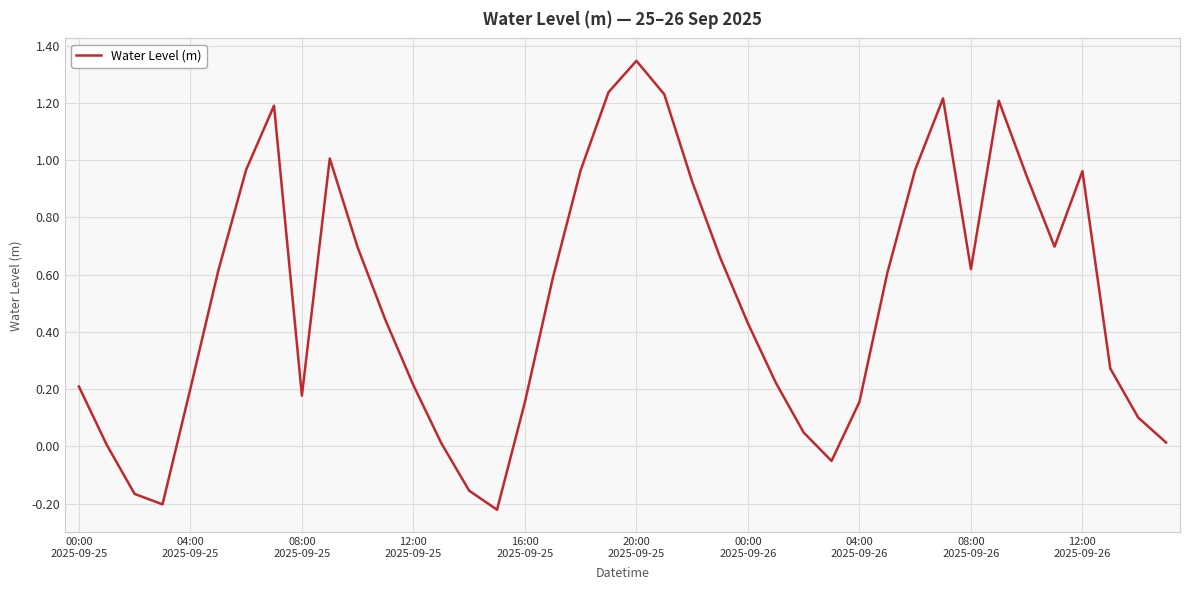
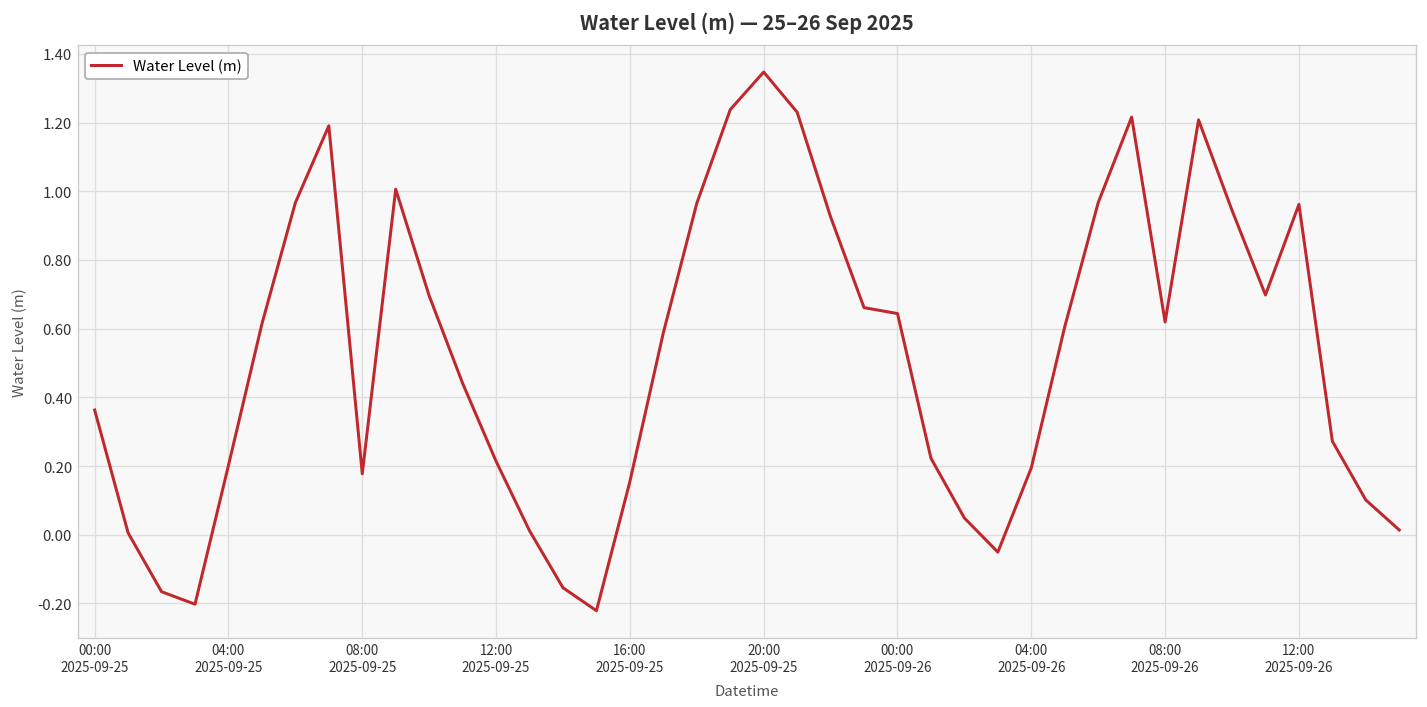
  {
-   "00:00 2025-09-25": 0.21,
+   "00:00 2025-09-25": 0.36,
    "04:00 2025-09-25": 0.20,
    "08:00 2025-09-25": 0.18,
    "12:00 2025-09-25": 0.21,
    "16:00 2025-09-25": 0.15,
    "20:00 2025-09-25": 1.35,
-   "00:00 2025-09-26": 0.43,
-   "04:00 2025-09-26": 0.16,
+   "00:00 2025-09-26": 0.64,
+   "04:00 2025-09-26": 0.19,
    "08:00 2025-09-26": 0.62,
    "12:00 2025-09-26": 0.96
  }
